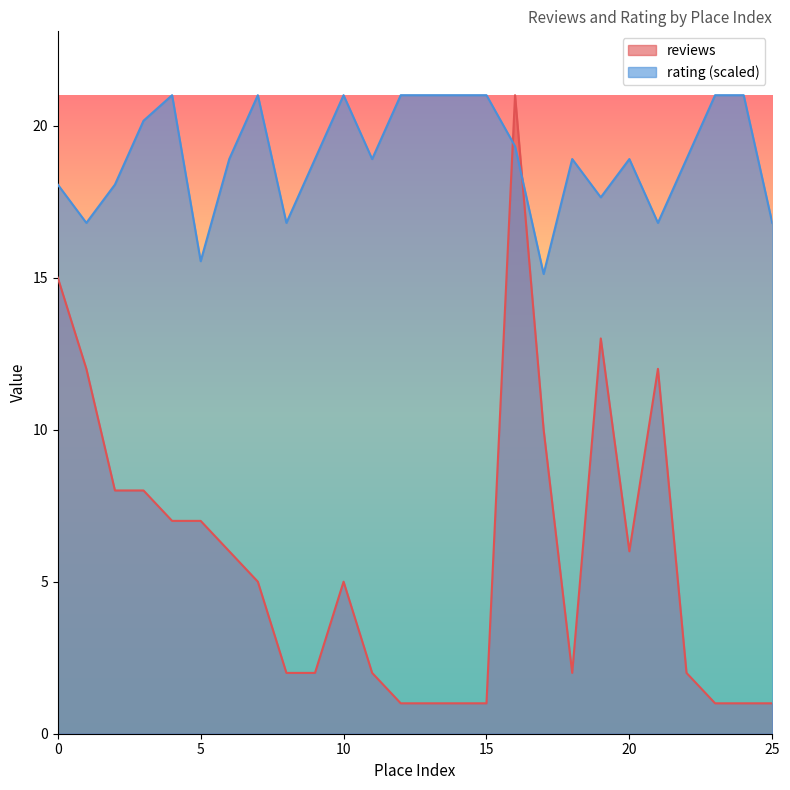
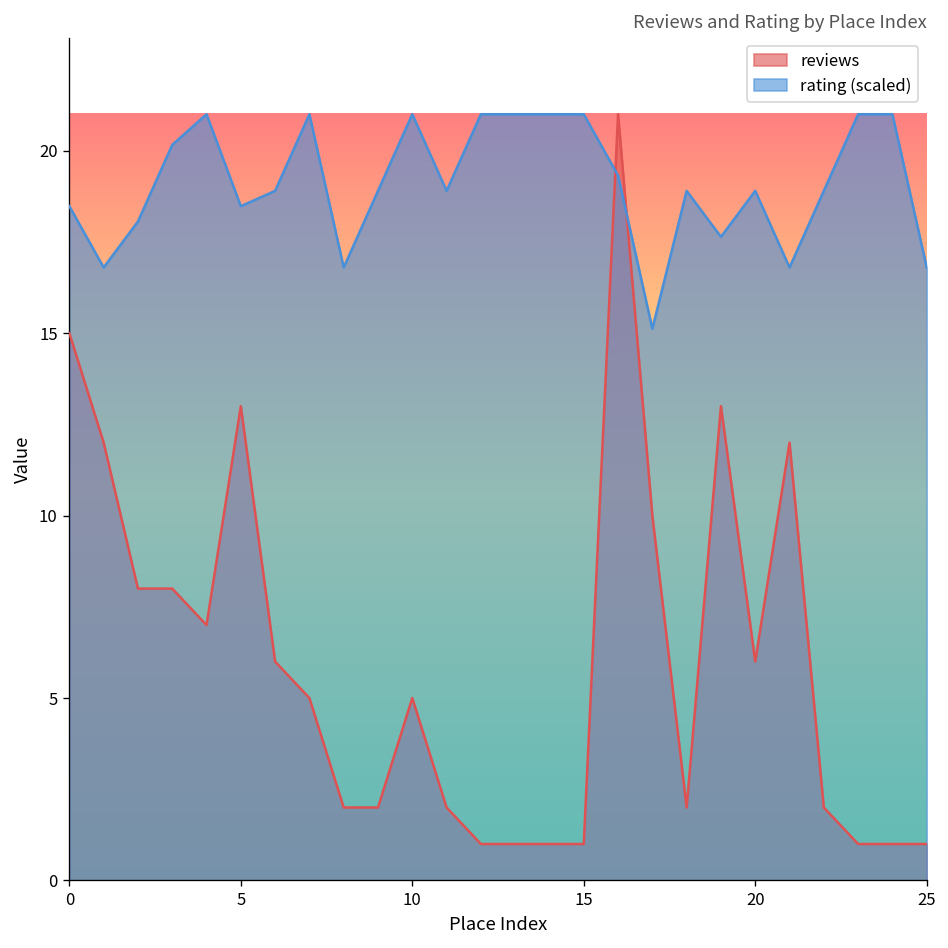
  {
    "reviews": {
      "0": 15,
-     "5": 7,
+     "5": 13,
      "10": 5,
      "15": 1,
      "20": 6,
      "25": 1
    },
    "rating (scaled)": {
-     "0": 18.1,
-     "5": 15.5,
+     "0": 18.5,
+     "5": 18.5,
      "10": 21.0,
      "15": 21.0,
      "20": 18.9,
      "25": 16.8
    }
  }
